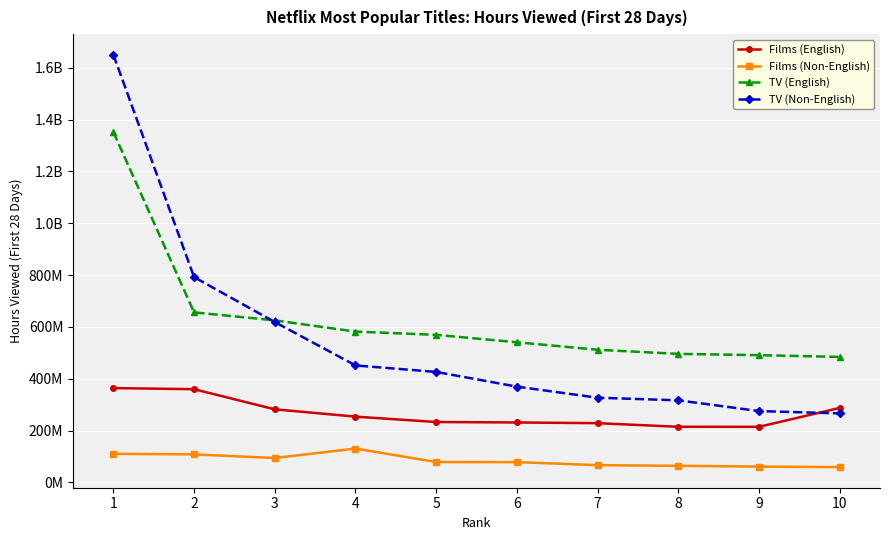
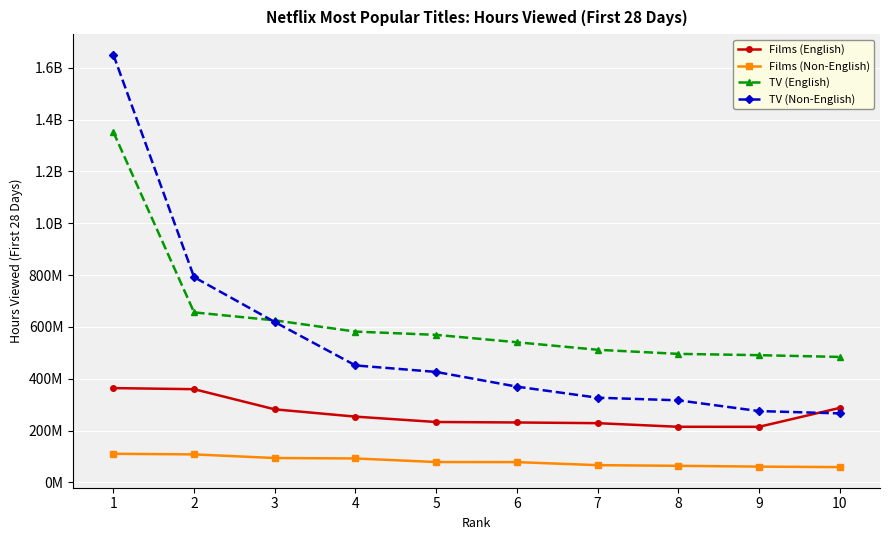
  {
    "Films (English)": {
      "1": 360000000,
      "2": 360000000,
      "3": 280000000,
      "4": 250000000,
      "5": 230000000,
      "6": 230000000,
      "7": 230000000,
      "8": 210000000,
      "9": 210000000,
      "10": 290000000
    },
    "Films (Non-English)": {
      "1": 110000000,
      "2": 110000000,
      "3": 90000000,
-     "4": 130000000,
+     "4": 90000000,
      "5": 80000000,
      "6": 80000000,
      "7": 70000000,
      "8": 60000000,
      "9": 60000000,
      "10": 60000000
    },
    "TV (English)": {
      "1": 1350000000,
      "2": 660000000,
      "4": 580000000,
      "5": 570000000,
      "6": 540000000,
      "7": 510000000,
      "8": 500000000,
      "9": 490000000,
      "10": 480000000
    },
    "TV (Non-English)": {
      "1": 1650000000,
      "2": 790000000,
      "4": 450000000,
      "5": 430000000,
      "6": 370000000,
      "7": 330000000,
      "8": 320000000,
      "9": 280000000,
      "10": 270000000
    }
  }
